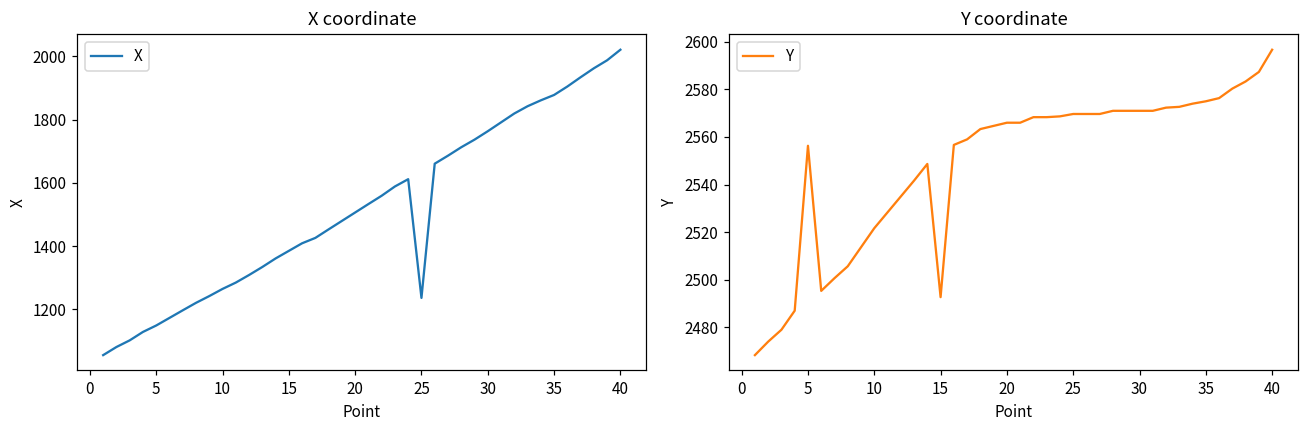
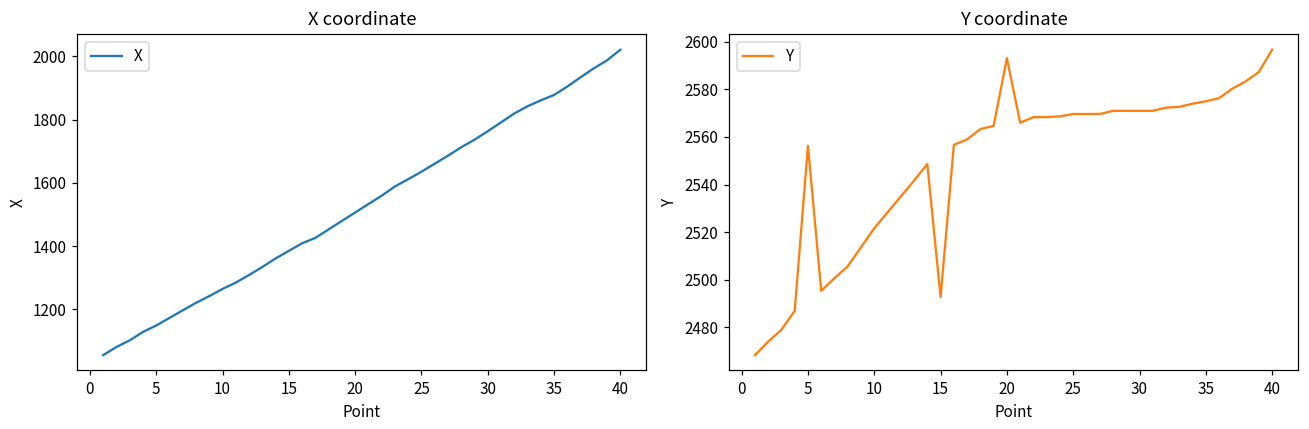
  {
    "X coordinate": {
      "5": 1150,
      "10": 1260,
      "15": 1390,
      "20": 1510,
-     "25": 1240,
+     "25": 1640,
      "30": 1760,
      "35": 1880,
      "40": 2020
    },
    "Y coordinate": {
      "5": 2556,
      "10": 2522,
      "15": 2493,
-     "20": 2566,
+     "20": 2593,
      "25": 2570,
      "30": 2571,
      "35": 2575,
      "40": 2597
    }
  }
